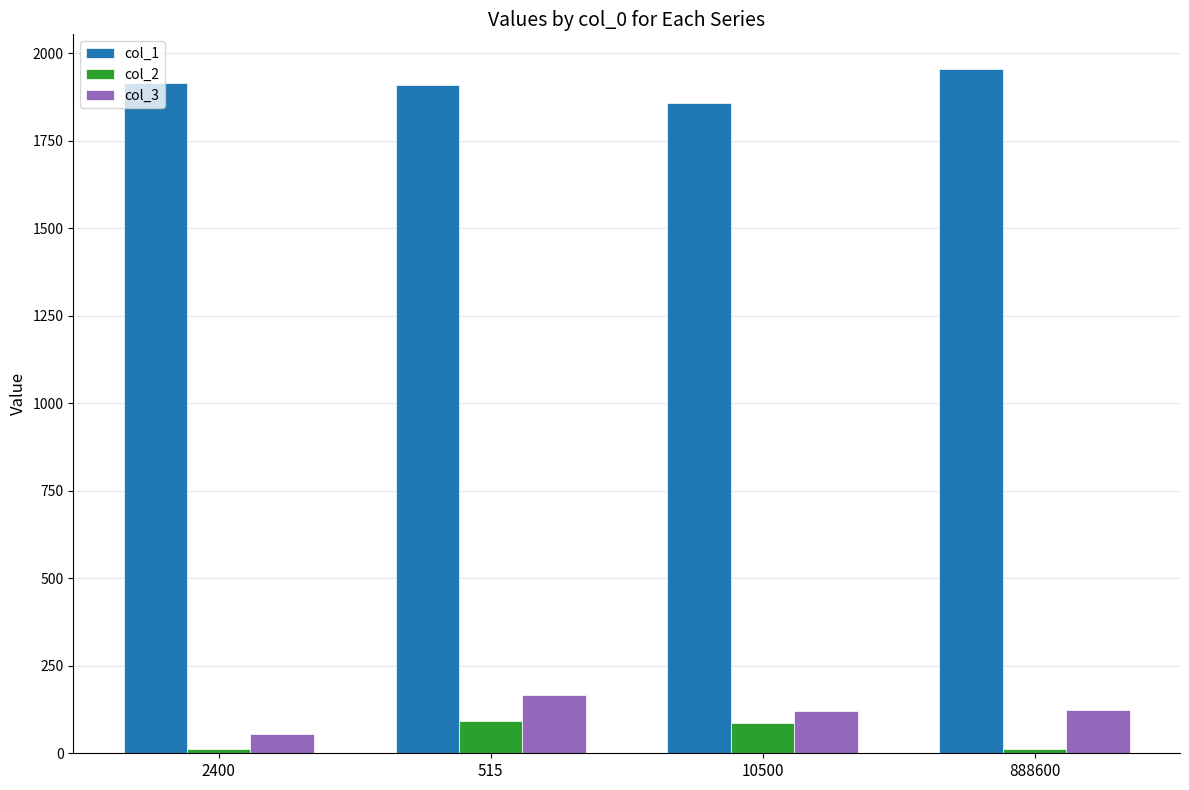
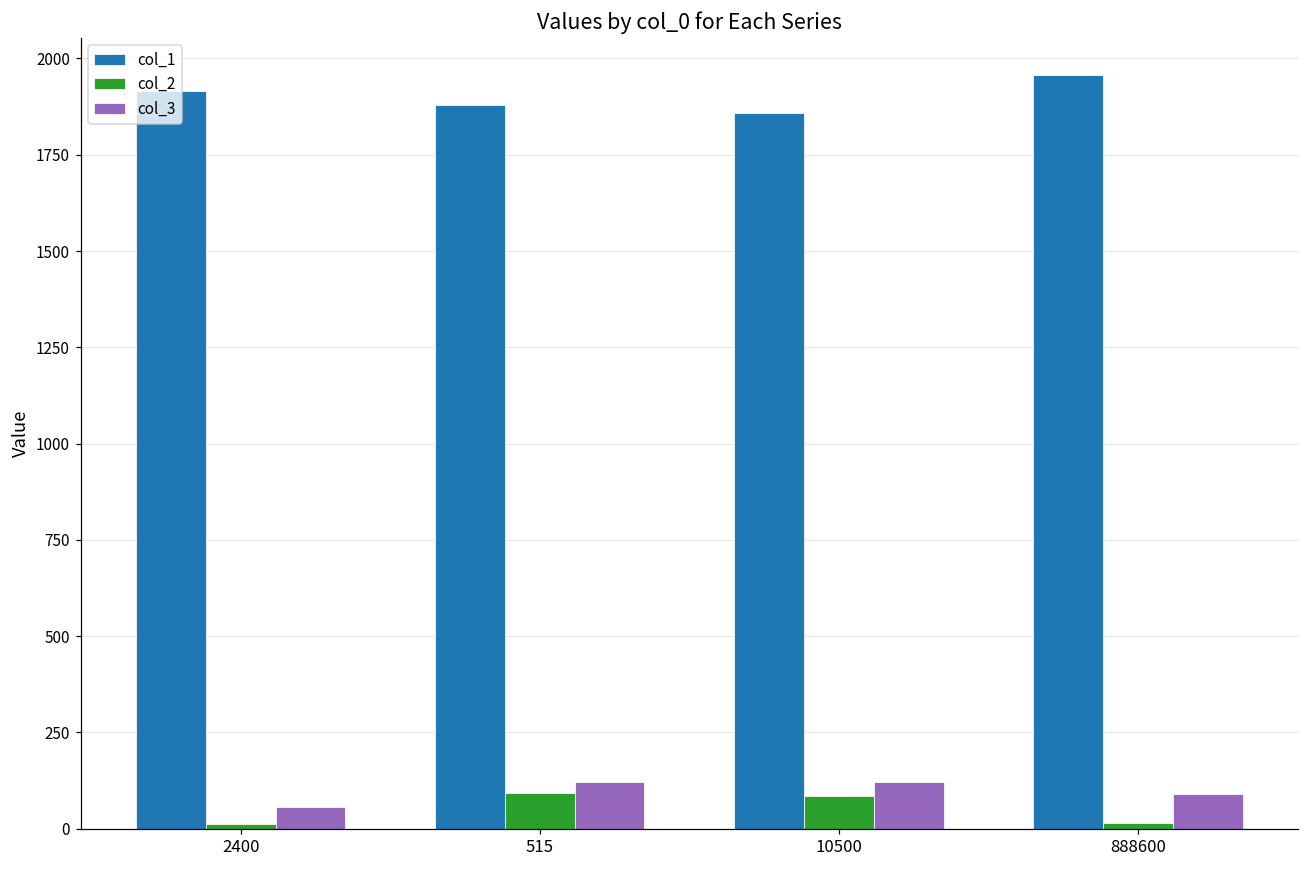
  {
    "col_1": {
-     "515": 1910,
+     "515": 1880,
      "10500": 1860,
      "888600": 1960
    },
    "col_2": {
      "2400": 10,
      "515": 90,
      "10500": 90,
      "888600": 10
    },
    "col_3": {
      "2400": 60,
-     "515": 170,
+     "515": 120,
      "10500": 120,
-     "888600": 120
+     "888600": 90
    }
  }
